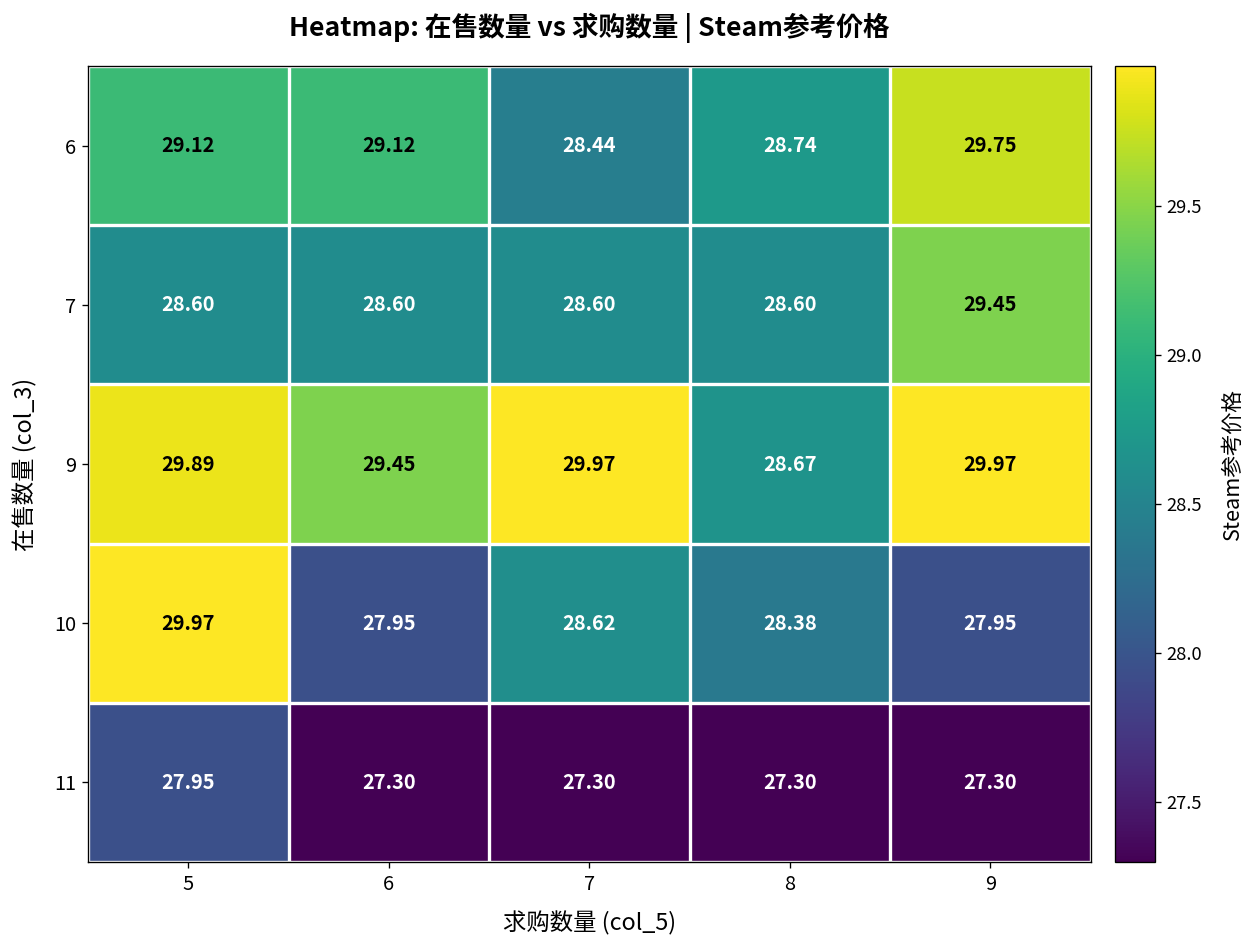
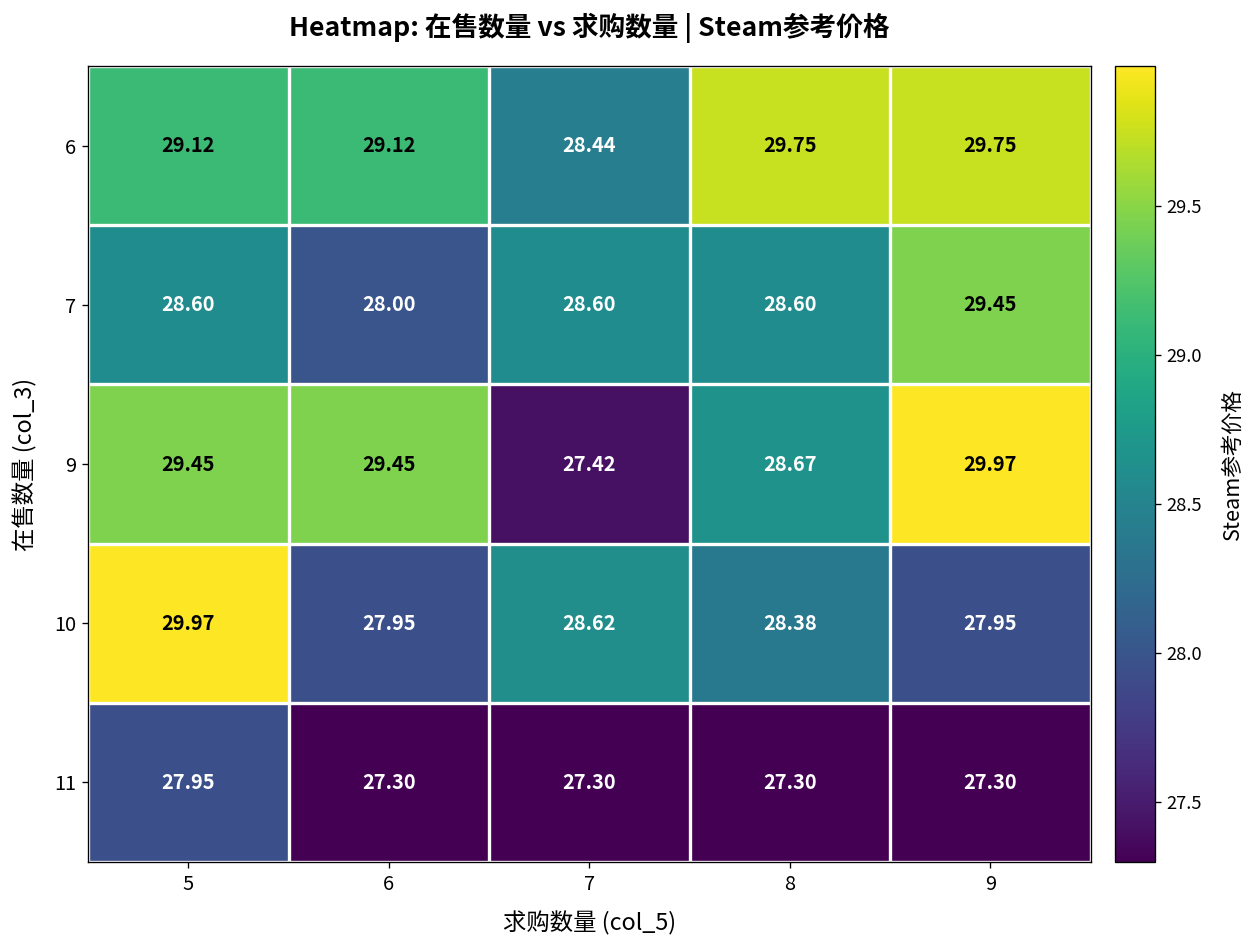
  {
    "6": {
      "5": 29.12,
      "6": 29.12,
      "7": 28.44,
-     "8": 28.74,
+     "8": 29.75,
      "9": 29.75
    },
    "7": {
      "5": 28.60,
-     "6": 28.60,
+     "6": 28.00,
      "7": 28.60,
      "8": 28.60,
      "9": 29.45
    },
    "9": {
-     "5": 29.89,
+     "5": 29.45,
      "6": 29.45,
-     "7": 29.97,
+     "7": 27.42,
      "8": 28.67,
      "9": 29.97
    },
    "10": {
      "5": 29.97,
      "6": 27.95,
      "7": 28.62,
      "8": 28.38,
      "9": 27.95
    },
    "11": {
      "5": 27.95,
      "6": 27.30,
      "7": 27.30,
      "8": 27.30,
      "9": 27.30
    }
  }
